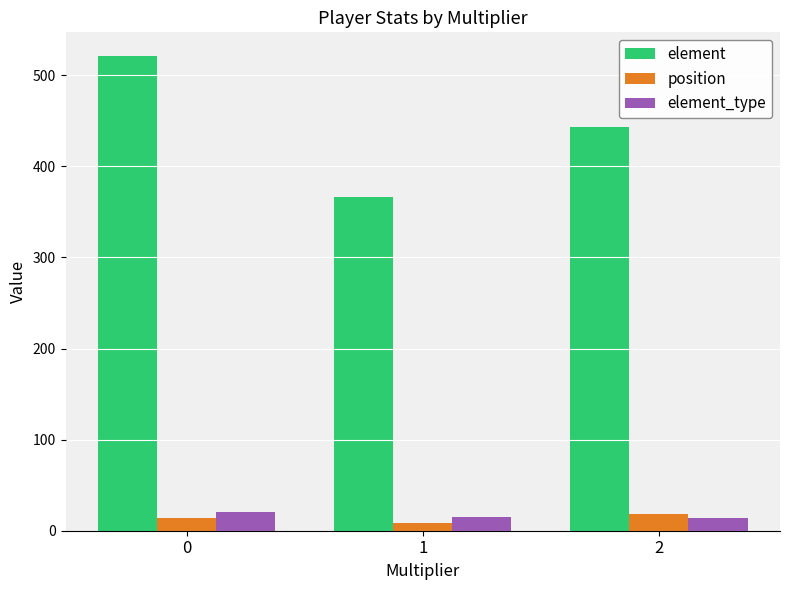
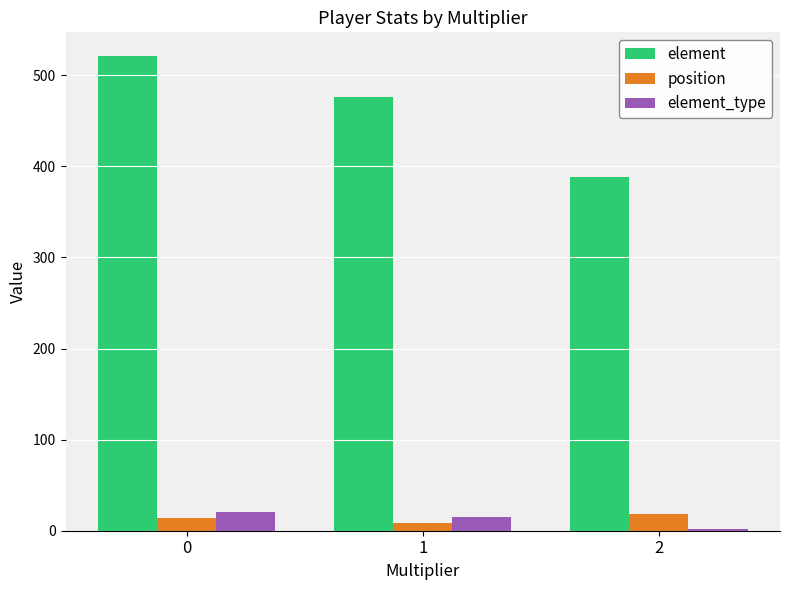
  {
    "element": {
      "0": 520,
-     "1": 370,
-     "2": 440
+     "1": 480,
+     "2": 390
    },
    "position": {
      "0": 10,
      "1": 10,
      "2": 20
    },
    "element_type": {
      "0": 20,
      "1": 20,
-     "2": 10
+     "2": 0
    }
  }
